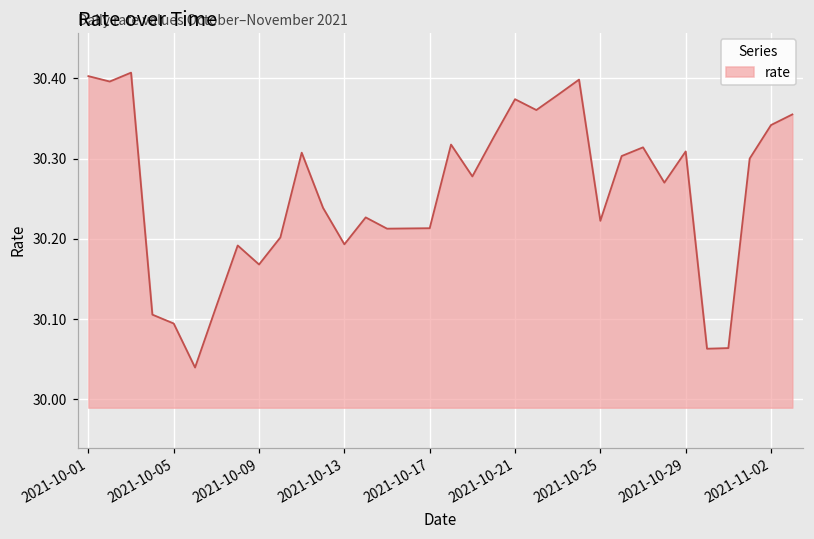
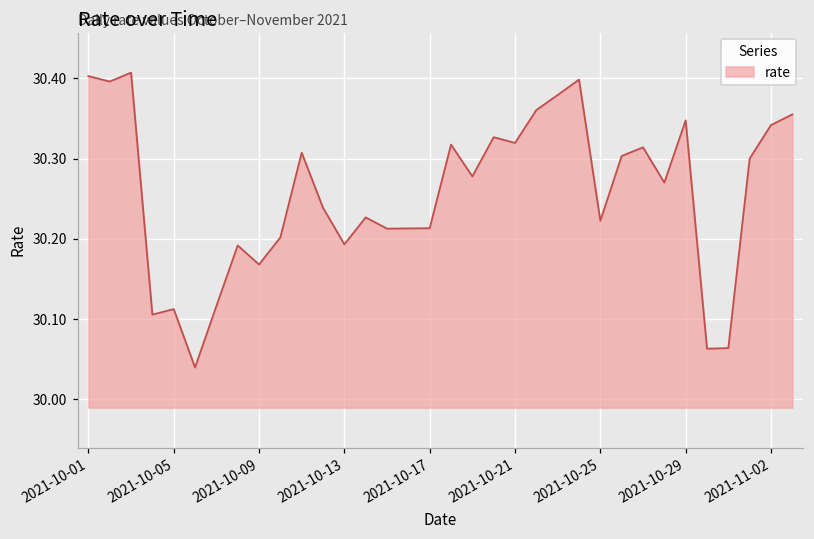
  {
    "2021-10-01": 30.40,
-   "2021-10-05": 30.09,
+   "2021-10-05": 30.11,
    "2021-10-09": 30.17,
    "2021-10-13": 30.19,
    "2021-10-17": 30.21,
-   "2021-10-21": 30.37,
+   "2021-10-21": 30.32,
    "2021-10-25": 30.22,
-   "2021-10-29": 30.31,
+   "2021-10-29": 30.35,
    "2021-11-02": 30.34
  }
